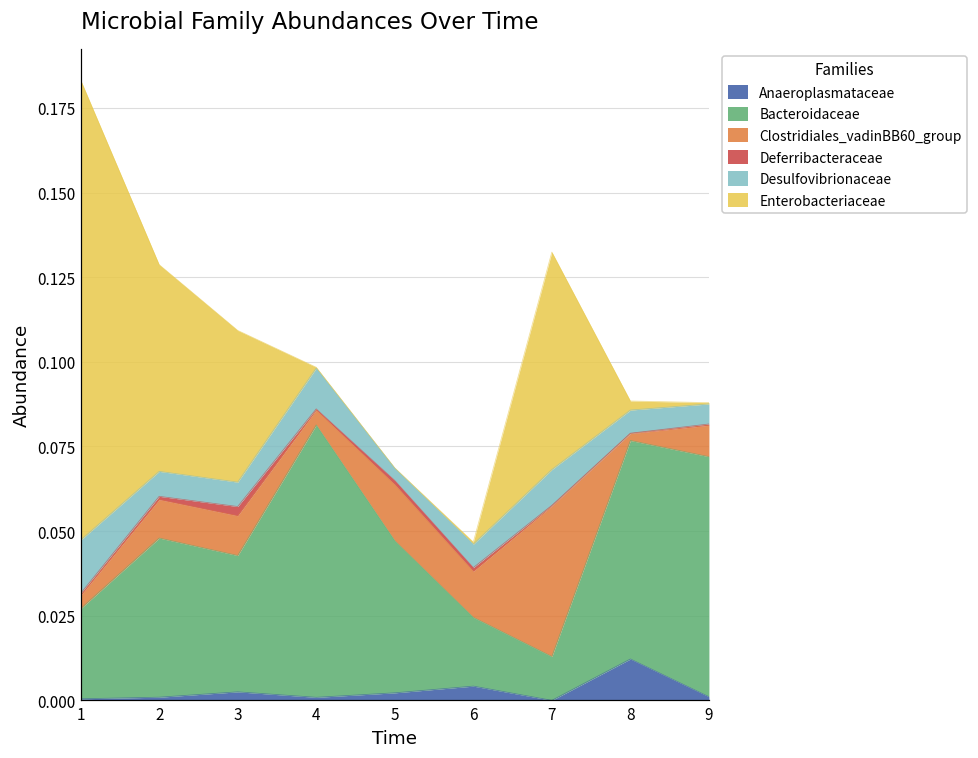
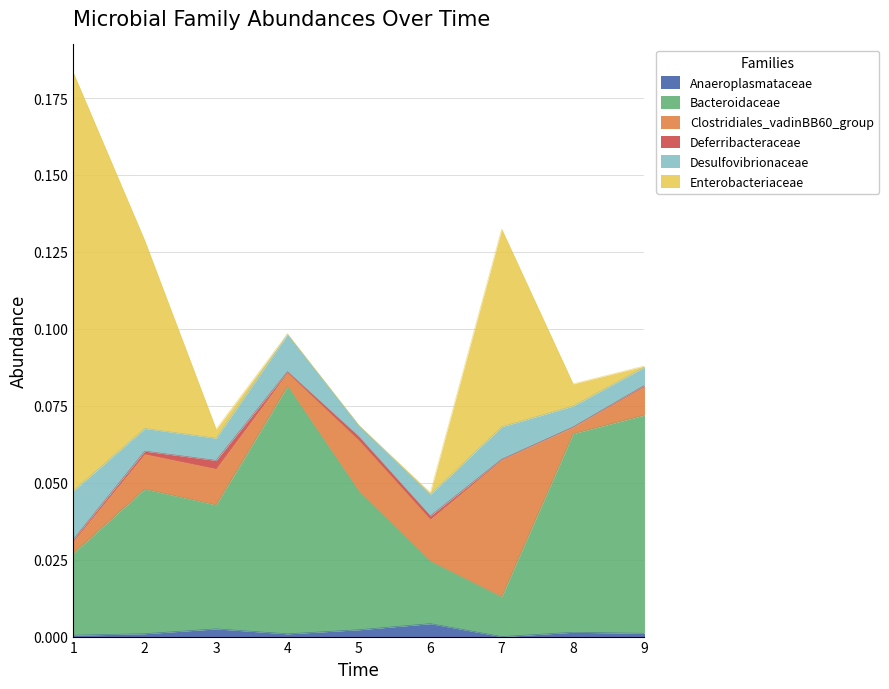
  {
    "Anaeroplasmataceae": {
      "1": 0.000,
      "2": 0.001,
      "3": 0.003,
      "4": 0.001,
      "5": 0.002,
      "6": 0.004,
      "7": 0.000,
-     "8": 0.012,
+     "8": 0.001,
      "9": 0.001
    },
    "Bacteroidaceae": {
      "1": 0.027,
      "2": 0.047,
      "3": 0.040,
      "4": 0.080,
      "5": 0.045,
      "6": 0.020,
      "7": 0.013,
      "8": 0.065,
      "9": 0.071
    },
    "Clostridiales_vadinBB60_group": {
      "2": 0.011,
      "3": 0.012,
      "5": 0.017,
      "6": 0.014
    },
    "Deferribacteraceae": {
      "2": 0.001,
      "3": 0.003,
      "5": 0.001,
      "6": 0.001
    },
    "Desulfovibrionaceae": {
      "1": 0.016,
      "2": 0.007,
      "3": 0.007,
      "7": 0.011,
      "8": 0.007
    },
    "Enterobacteriaceae": {
      "1": 0.136,
      "2": 0.061,
-     "3": 0.045,
+     "3": 0.003,
      "7": 0.064,
-     "8": 0.003
+     "8": 0.007
    }
  }
